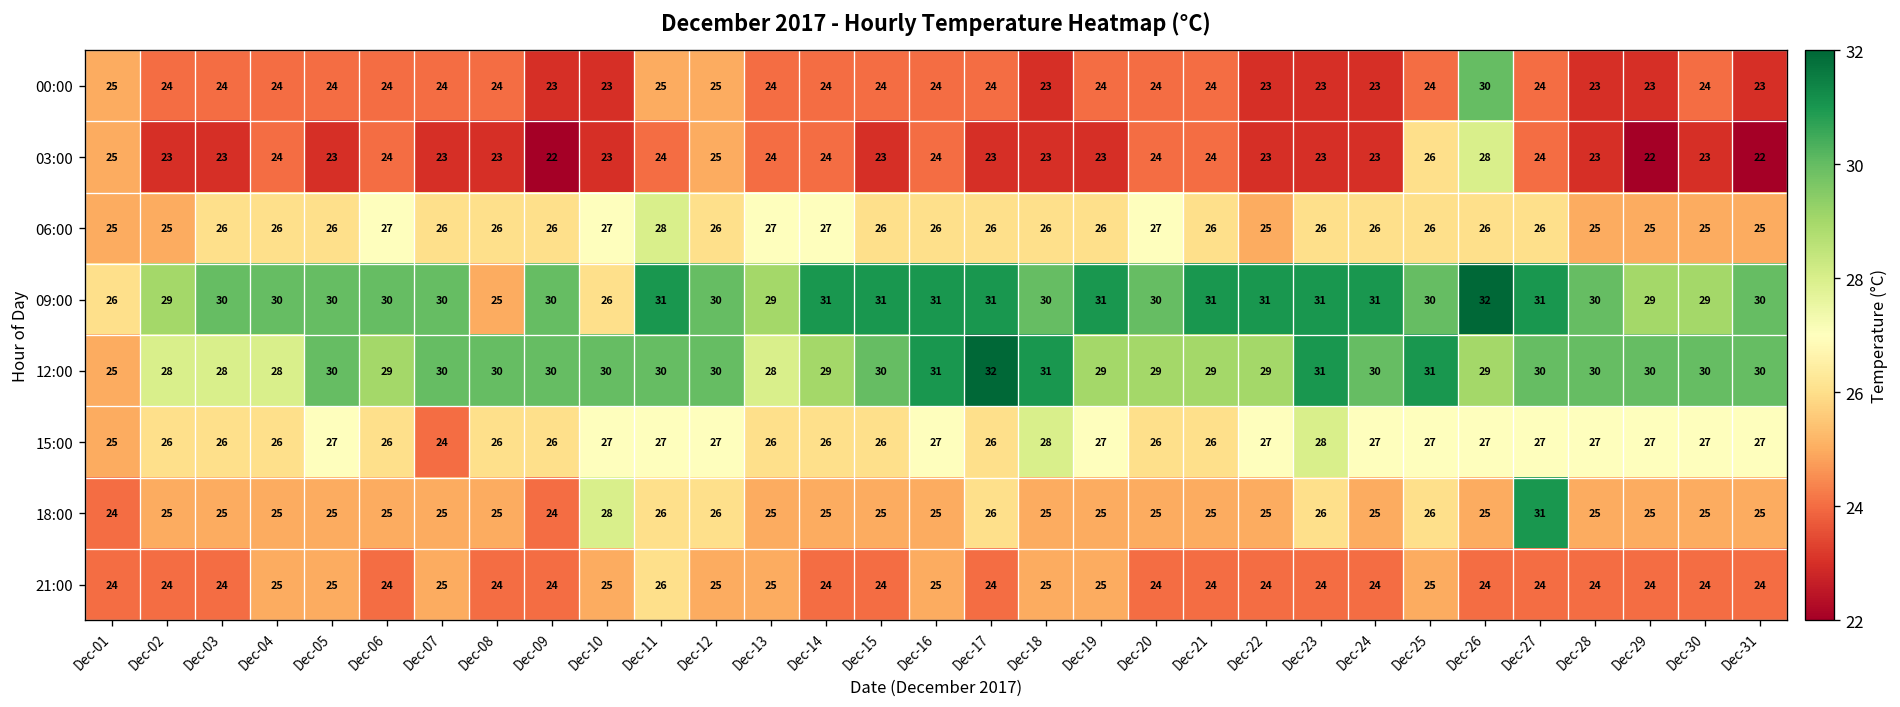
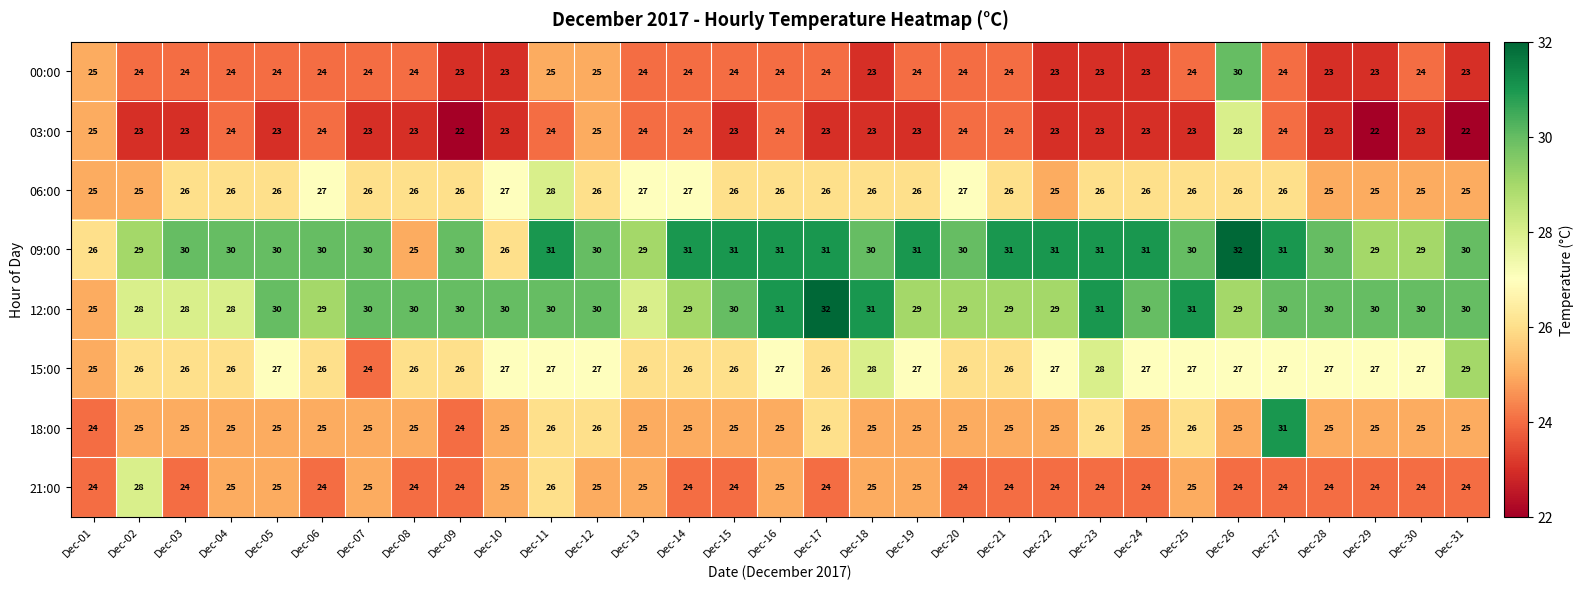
  {
    "03:00": {
      "Dec-01": 25,
      "Dec-02": 23,
      "Dec-03": 23,
      "Dec-04": 24,
      "Dec-05": 23,
      "Dec-06": 24,
      "Dec-07": 23,
      "Dec-08": 23,
      "Dec-09": 22,
      "Dec-10": 23,
      "Dec-11": 24,
      "Dec-12": 25,
      "Dec-13": 24,
      "Dec-14": 24,
      "Dec-15": 23,
      "Dec-16": 24,
      "Dec-17": 23,
      "Dec-18": 23,
      "Dec-19": 23,
      "Dec-20": 24,
      "Dec-21": 24,
      "Dec-22": 23,
      "Dec-23": 23,
      "Dec-24": 23,
-     "Dec-25": 26,
+     "Dec-25": 23,
      "Dec-26": 28,
      "Dec-27": 24,
      "Dec-28": 23,
      "Dec-29": 22,
      "Dec-30": 23,
      "Dec-31": 22
    },
    "15:00": {
      "Dec-01": 25,
      "Dec-02": 26,
      "Dec-03": 26,
      "Dec-04": 26,
      "Dec-05": 27,
      "Dec-06": 26,
      "Dec-07": 24,
      "Dec-08": 26,
      "Dec-09": 26,
      "Dec-10": 27,
      "Dec-11": 27,
      "Dec-12": 27,
      "Dec-13": 26,
      "Dec-14": 26,
      "Dec-15": 26,
      "Dec-16": 27,
      "Dec-17": 26,
      "Dec-18": 28,
      "Dec-19": 27,
      "Dec-20": 26,
      "Dec-21": 26,
      "Dec-22": 27,
      "Dec-23": 28,
      "Dec-24": 27,
      "Dec-25": 27,
      "Dec-26": 27,
      "Dec-27": 27,
      "Dec-28": 27,
      "Dec-29": 27,
      "Dec-30": 27,
-     "Dec-31": 27
+     "Dec-31": 29
    },
    "18:00": {
      "Dec-01": 24,
      "Dec-02": 25,
      "Dec-03": 25,
      "Dec-04": 25,
      "Dec-05": 25,
      "Dec-06": 25,
      "Dec-07": 25,
      "Dec-08": 25,
      "Dec-09": 24,
-     "Dec-10": 28,
+     "Dec-10": 25,
      "Dec-11": 26,
      "Dec-12": 26,
      "Dec-13": 25,
      "Dec-14": 25,
      "Dec-15": 25,
      "Dec-16": 25,
      "Dec-17": 26,
      "Dec-18": 25,
      "Dec-19": 25,
      "Dec-20": 25,
      "Dec-21": 25,
      "Dec-22": 25,
      "Dec-23": 26,
      "Dec-24": 25,
      "Dec-25": 26,
      "Dec-26": 25,
      "Dec-27": 31,
      "Dec-28": 25,
      "Dec-29": 25,
      "Dec-30": 25,
      "Dec-31": 25
    },
    "21:00": {
      "Dec-01": 24,
-     "Dec-02": 24,
+     "Dec-02": 28,
      "Dec-03": 24,
      "Dec-04": 25,
      "Dec-05": 25,
      "Dec-06": 24,
      "Dec-07": 25,
      "Dec-08": 24,
      "Dec-09": 24,
      "Dec-10": 25,
      "Dec-11": 26,
      "Dec-12": 25,
      "Dec-13": 25,
      "Dec-14": 24,
      "Dec-15": 24,
      "Dec-16": 25,
      "Dec-17": 24,
      "Dec-18": 25,
      "Dec-19": 25,
      "Dec-20": 24,
      "Dec-21": 24,
      "Dec-22": 24,
      "Dec-23": 24,
      "Dec-24": 24,
      "Dec-25": 25,
      "Dec-26": 24,
      "Dec-27": 24,
      "Dec-28": 24,
      "Dec-29": 24,
      "Dec-30": 24,
      "Dec-31": 24
    }
  }
